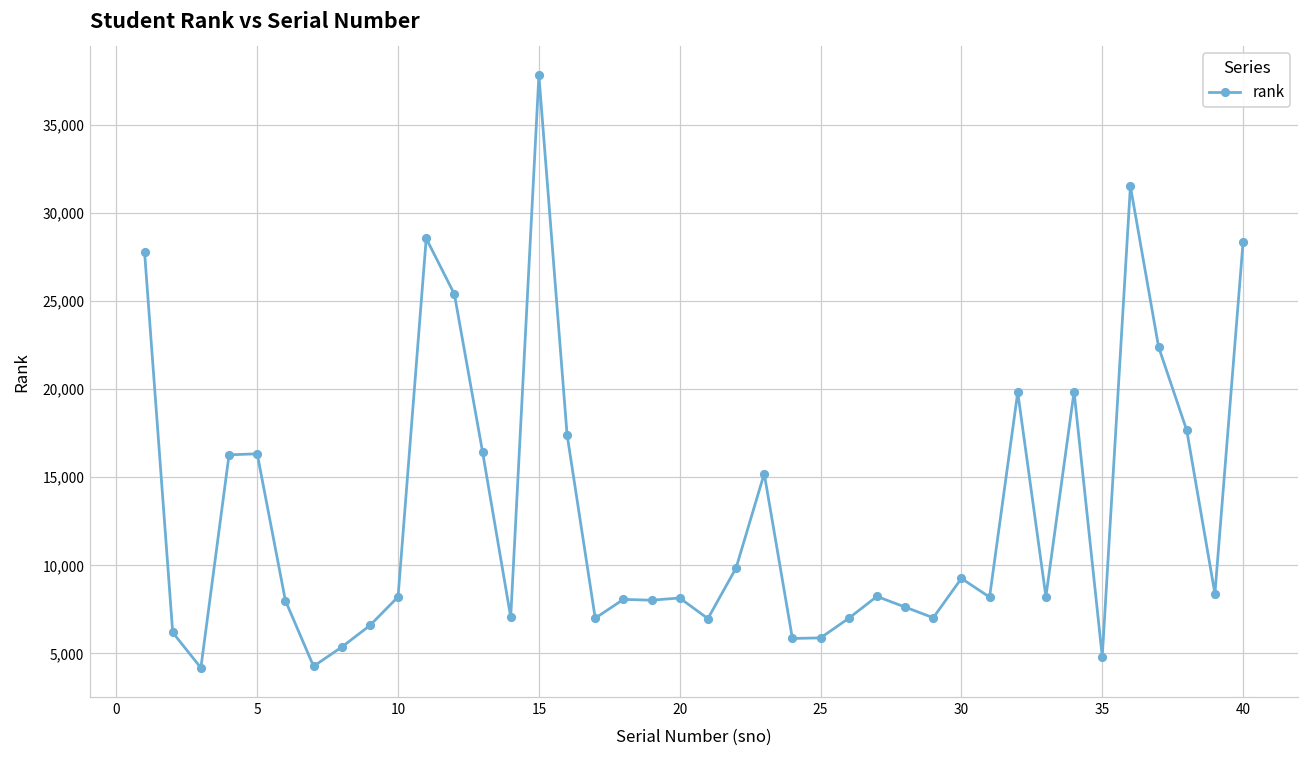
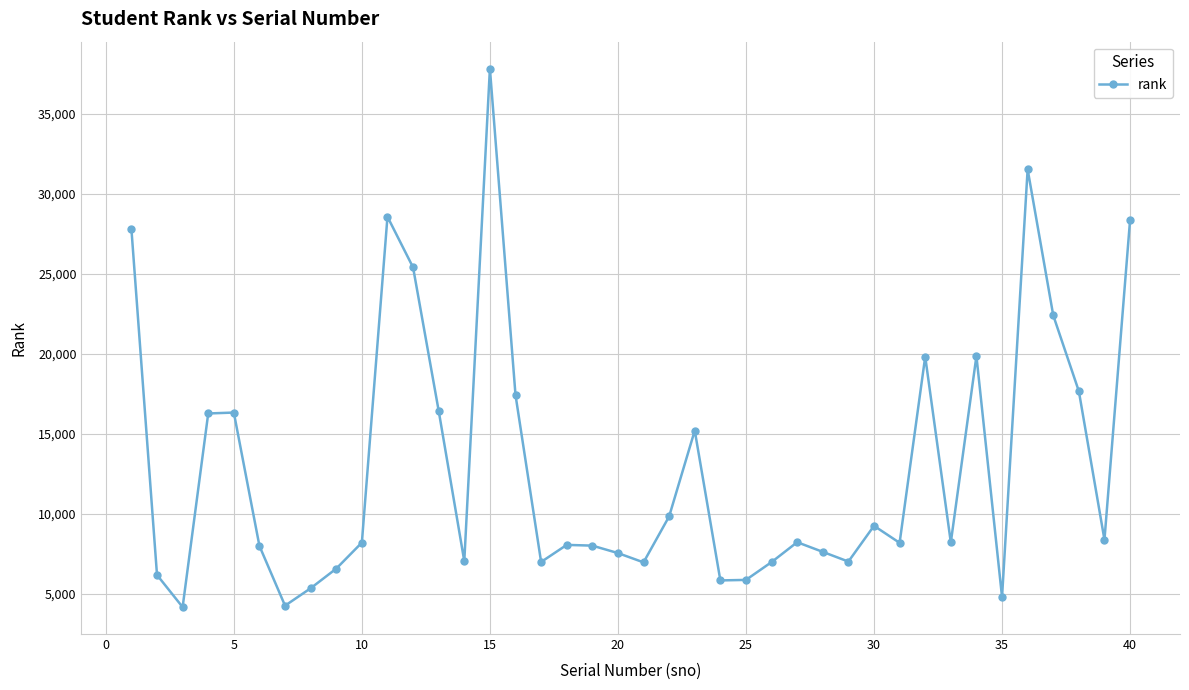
  {
    "5": "16,300",
    "10": "8,200",
    "15": "37,800",
-   "20": "8,100",
+   "20": "7,600",
    "25": "5,900",
    "30": "9,300",
    "35": "4,800",
    "40": "28,400"
  }
